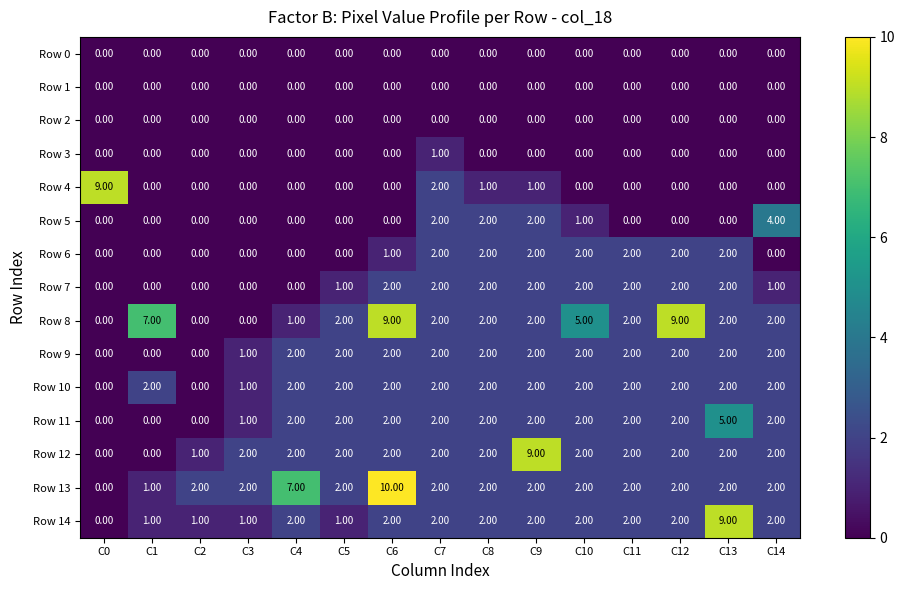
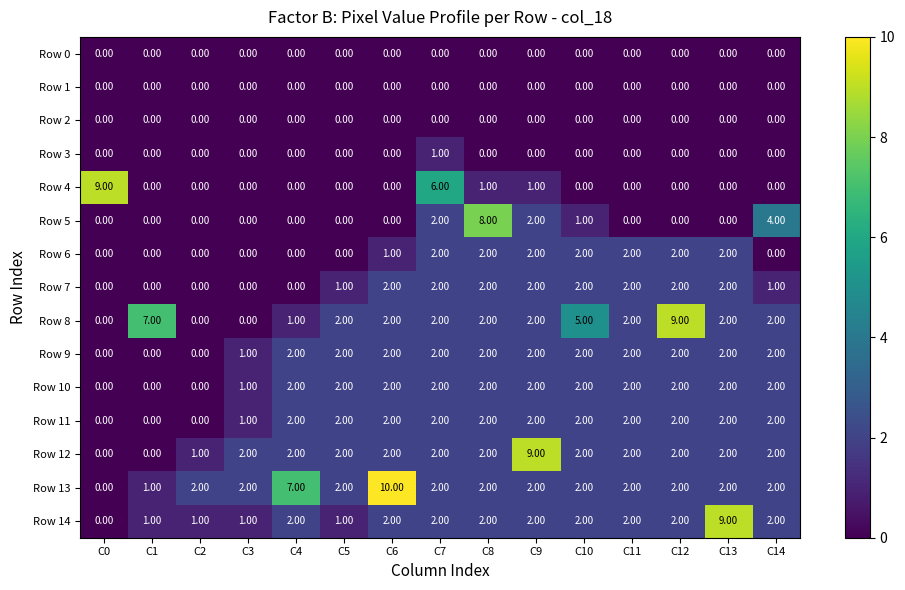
  {
    "Row 4": {
      "C0": 9.00,
      "C1": 0.00,
      "C2": 0.00,
      "C3": 0.00,
      "C4": 0.00,
      "C5": 0.00,
      "C6": 0.00,
-     "C7": 2.00,
+     "C7": 6.00,
      "C8": 1.00,
      "C9": 1.00,
      "C10": 0.00,
      "C11": 0.00,
      "C12": 0.00,
      "C13": 0.00,
      "C14": 0.00
    },
    "Row 5": {
      "C0": 0.00,
      "C1": 0.00,
      "C2": 0.00,
      "C3": 0.00,
      "C4": 0.00,
      "C5": 0.00,
      "C6": 0.00,
      "C7": 2.00,
-     "C8": 2.00,
+     "C8": 8.00,
      "C9": 2.00,
      "C10": 1.00,
      "C11": 0.00,
      "C12": 0.00,
      "C13": 0.00,
      "C14": 4.00
    },
    "Row 8": {
      "C0": 0.00,
      "C1": 7.00,
      "C2": 0.00,
      "C3": 0.00,
      "C4": 1.00,
      "C5": 2.00,
-     "C6": 9.00,
+     "C6": 2.00,
      "C7": 2.00,
      "C8": 2.00,
      "C9": 2.00,
      "C10": 5.00,
      "C11": 2.00,
      "C12": 9.00,
      "C13": 2.00,
      "C14": 2.00
    },
    "Row 10": {
      "C0": 0.00,
-     "C1": 2.00,
+     "C1": 0.00,
      "C2": 0.00,
      "C3": 1.00,
      "C4": 2.00,
      "C5": 2.00,
      "C6": 2.00,
      "C7": 2.00,
      "C8": 2.00,
      "C9": 2.00,
      "C10": 2.00,
      "C11": 2.00,
      "C12": 2.00,
      "C13": 2.00,
      "C14": 2.00
    },
    "Row 11": {
      "C0": 0.00,
      "C1": 0.00,
      "C2": 0.00,
      "C3": 1.00,
      "C4": 2.00,
      "C5": 2.00,
      "C6": 2.00,
      "C7": 2.00,
      "C8": 2.00,
      "C9": 2.00,
      "C10": 2.00,
      "C11": 2.00,
      "C12": 2.00,
-     "C13": 5.00,
+     "C13": 2.00,
      "C14": 2.00
    }
  }
